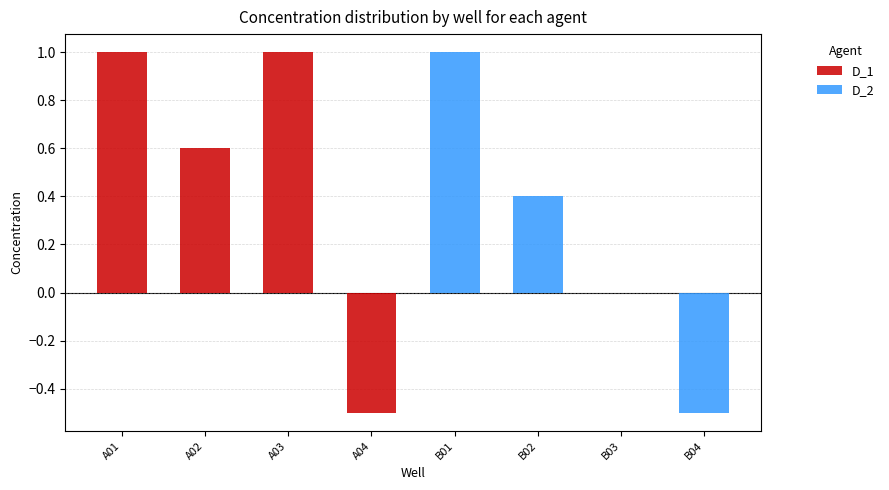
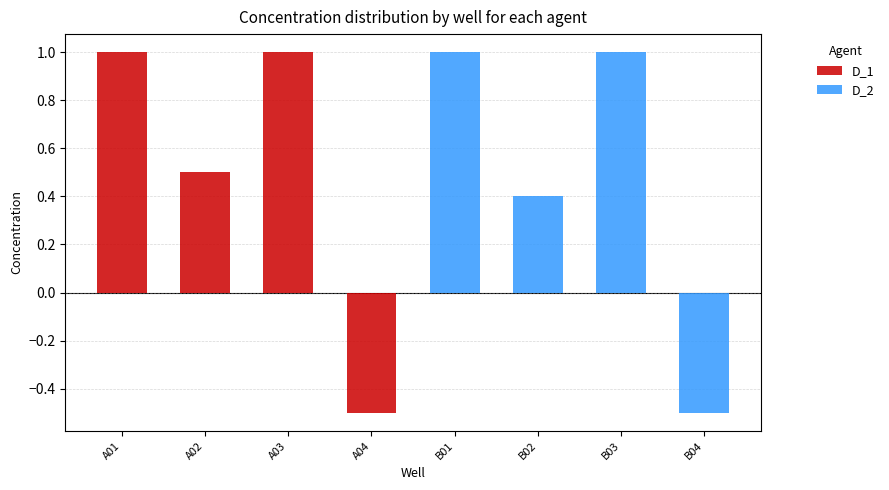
  {
    "D_1": {
      "A01": 1.0,
-     "A02": 0.6,
+     "A02": 0.5,
      "A03": 1.0,
      "A04": -0.5
    },
    "D_2": {
      "B01": 1,
      "B02": 0.40,
-     "B03": 0,
+     "B03": 1,
      "B04": -0.50
    }
  }
